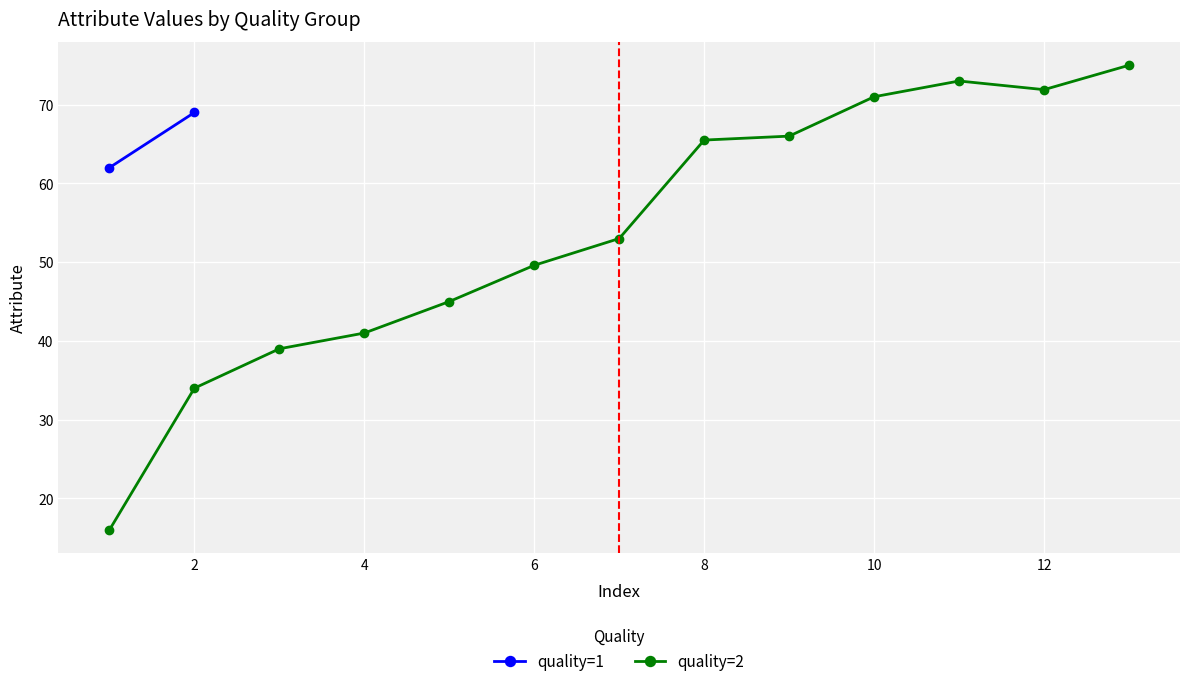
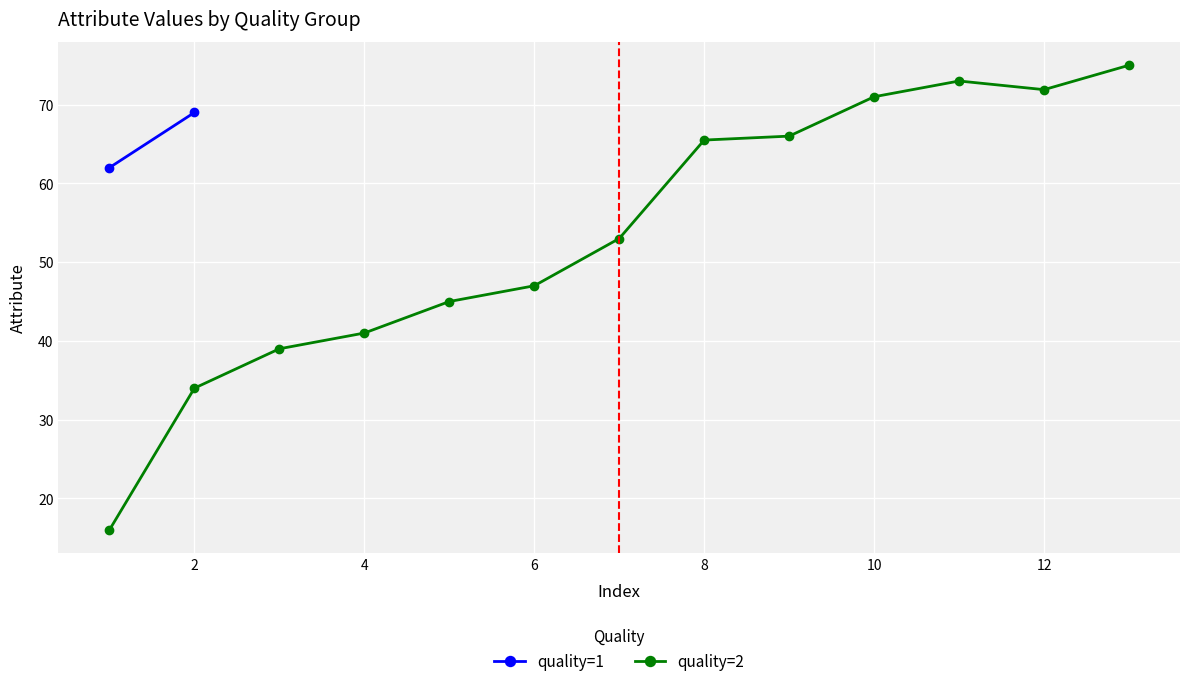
  {
    "quality=1": {
      "2": 69
    },
    "quality=2": {
      "2": 34,
      "4": 41,
-     "6": 50,
+     "6": 47,
      "8": 66,
      "10": 71,
      "12": 72
    }
  }
